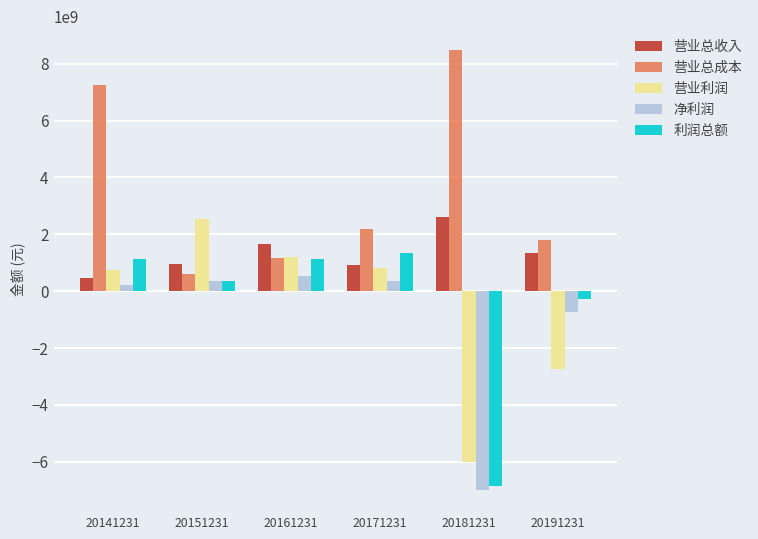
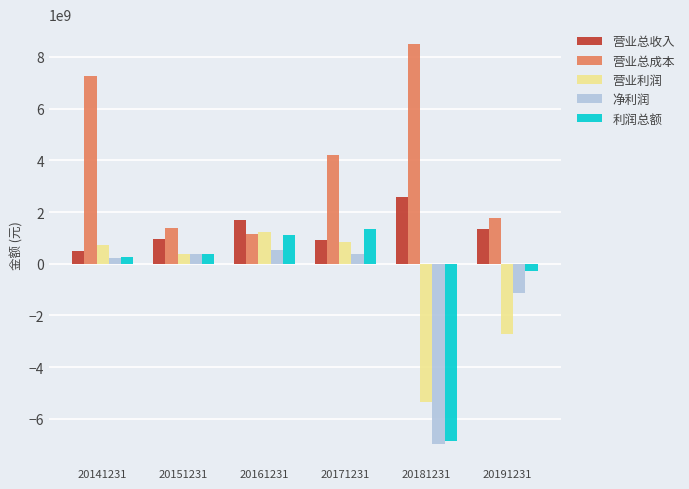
  {
    "营业总收入": {
      "20141231": 500000000,
      "20151231": 900000000,
      "20161231": 1700000000,
      "20171231": 900000000,
      "20181231": 2600000000,
      "20191231": 1300000000
    },
    "营业总成本": {
      "20141231": 7300000000,
-     "20151231": 600000000,
+     "20151231": 1400000000,
      "20161231": 1200000000,
-     "20171231": 2200000000,
+     "20171231": 4200000000,
      "20181231": 8500000000,
      "20191231": 1800000000
    },
    "营业利润": {
      "20141231": 700000000,
-     "20151231": 2500000000,
+     "20151231": 400000000,
      "20161231": 1200000000,
      "20171231": 800000000,
-     "20181231": -6000000000,
+     "20181231": -5300000000,
      "20191231": -2700000000
    },
    "净利润": {
      "20141231": 200000000,
      "20151231": 400000000,
      "20161231": 500000000,
      "20171231": 400000000,
      "20181231": -7000000000,
-     "20191231": -700000000
+     "20191231": -1100000000
    },
    "利润总额": {
-     "20141231": 1100000000,
+     "20141231": 300000000,
      "20151231": 400000000,
      "20161231": 1100000000,
      "20171231": 1300000000,
      "20181231": -6900000000,
      "20191231": -300000000
    }
  }
